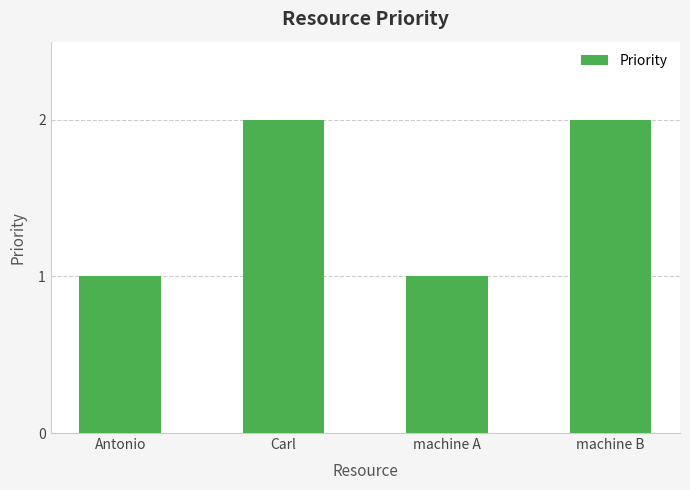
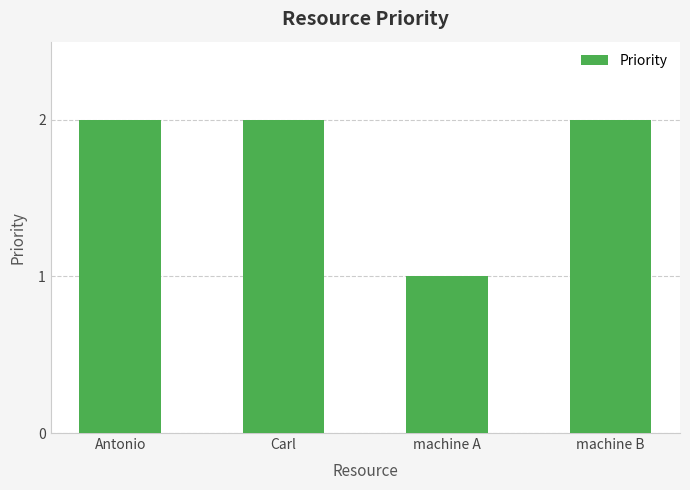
  {
-   "Antonio": 1,
+   "Antonio": 2,
    "Carl": 2,
    "machine A": 1,
    "machine B": 2
  }
